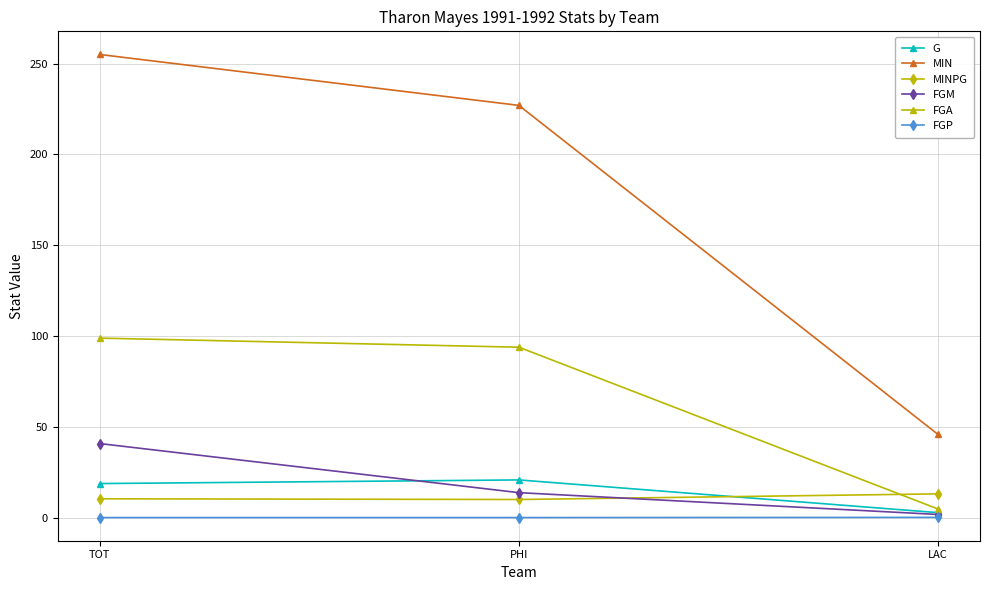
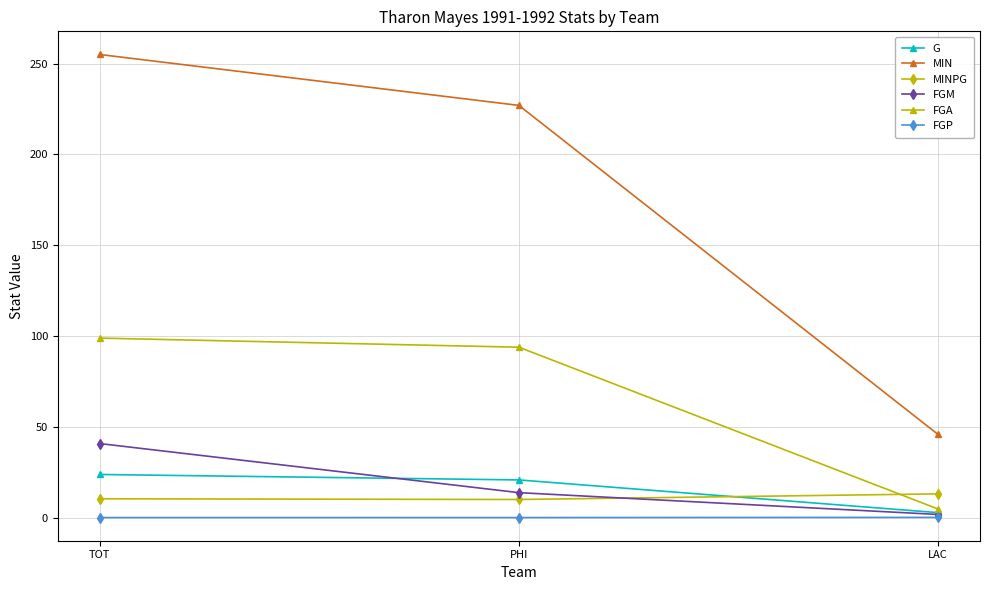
  {
    "G": {
-     "TOT": 19,
+     "TOT": 24,
      "PHI": 21
    },
    "MIN": {
      "TOT": 255,
      "PHI": 227,
      "LAC": 46
    },
    "FGM": {
      "TOT": 41,
      "PHI": 14
    },
    "FGP": {
      "TOT": 0,
      "PHI": 0,
      "LAC": 0
    }
  }
